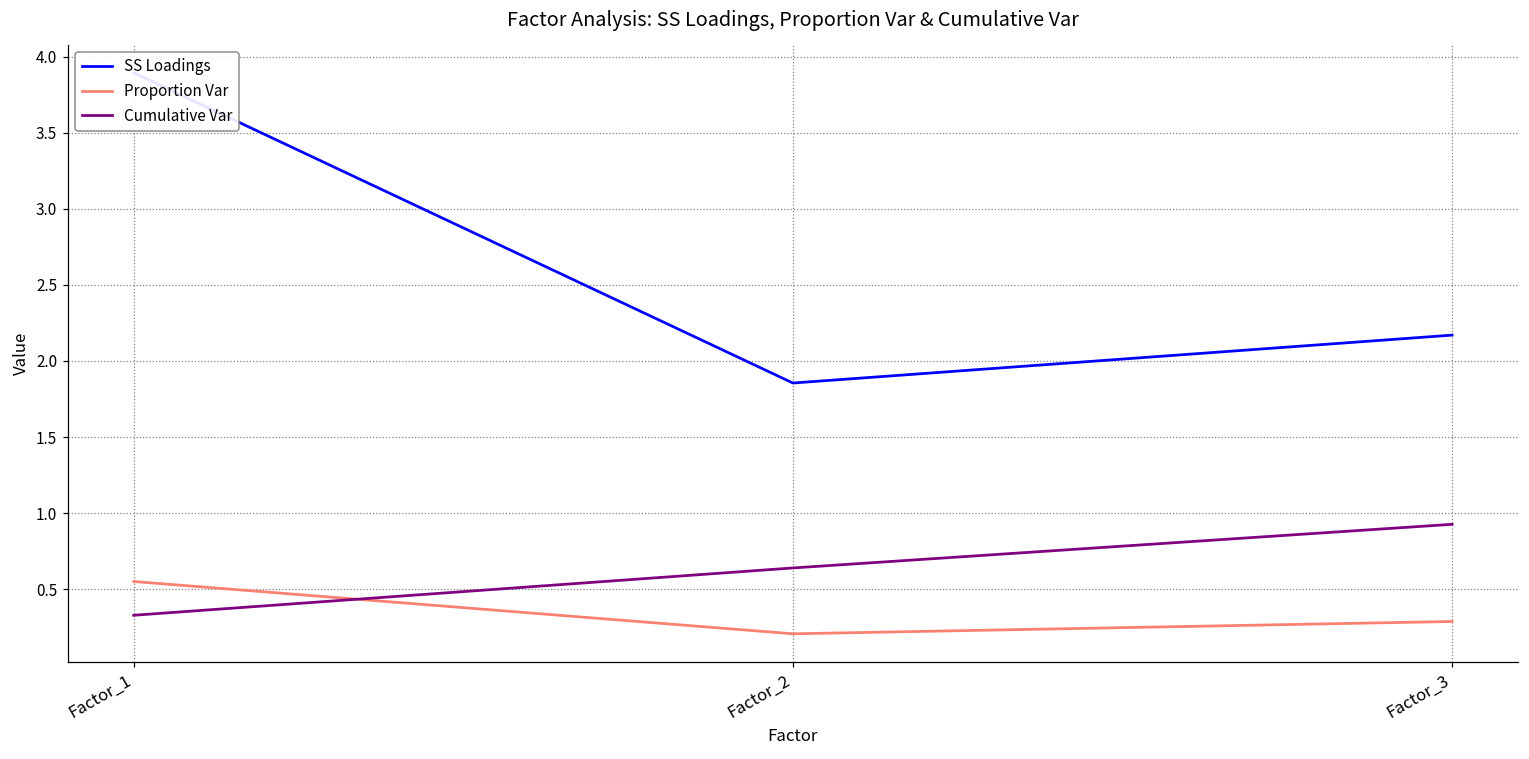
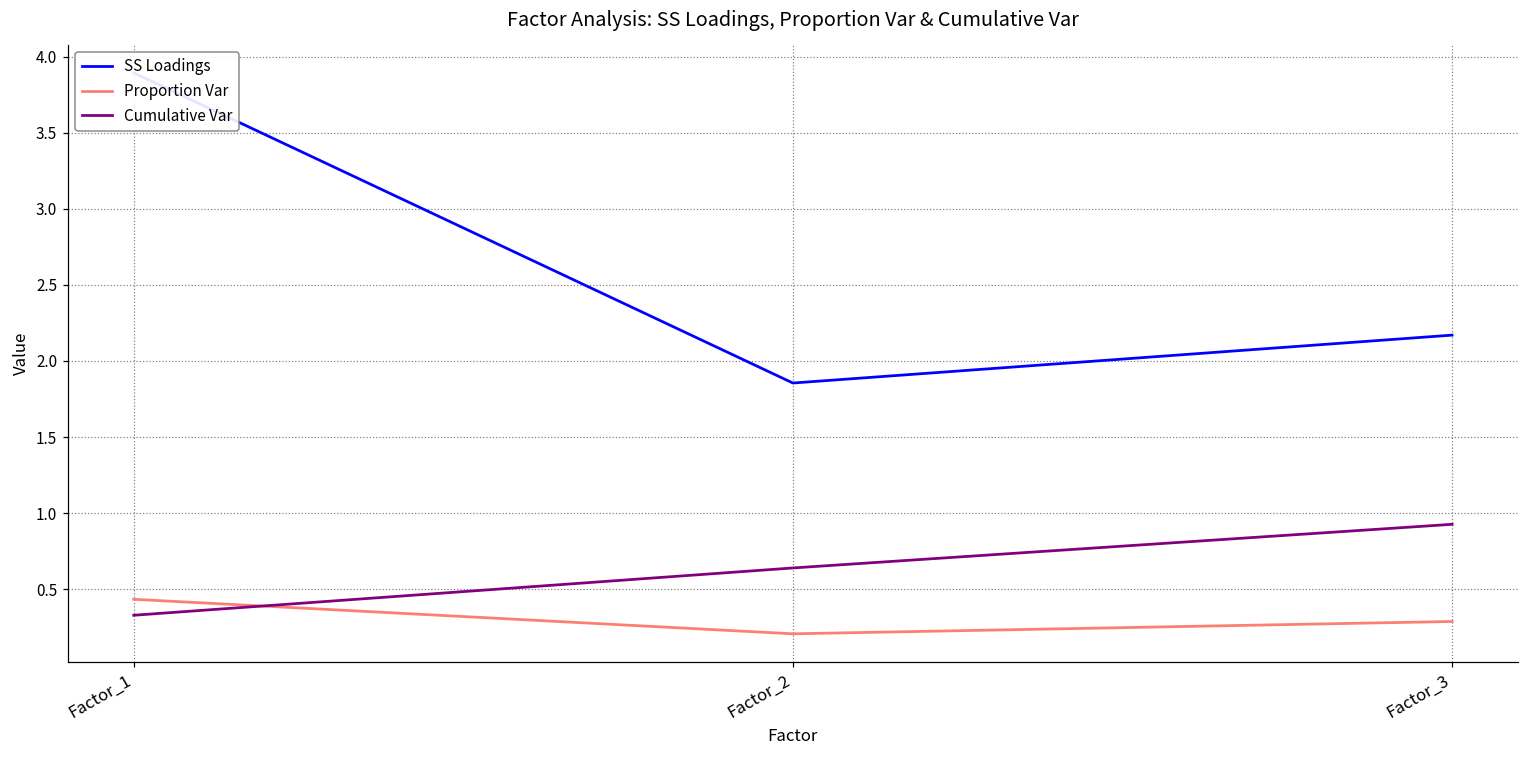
  {
    "SS Loadings": {
      "Factor_2": 1.86,
      "Factor_3": 2.17
    },
    "Proportion Var": {
-     "Factor_1": 0.55,
+     "Factor_1": 0.43,
      "Factor_2": 0.21,
      "Factor_3": 0.29
    },
    "Cumulative Var": {
      "Factor_1": 0.33,
      "Factor_2": 0.64,
      "Factor_3": 0.93
    }
  }
